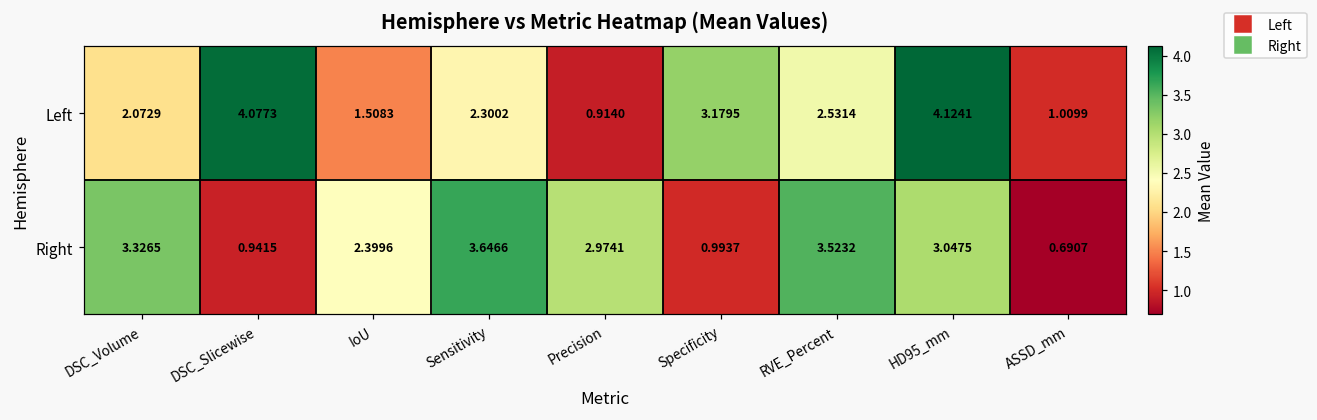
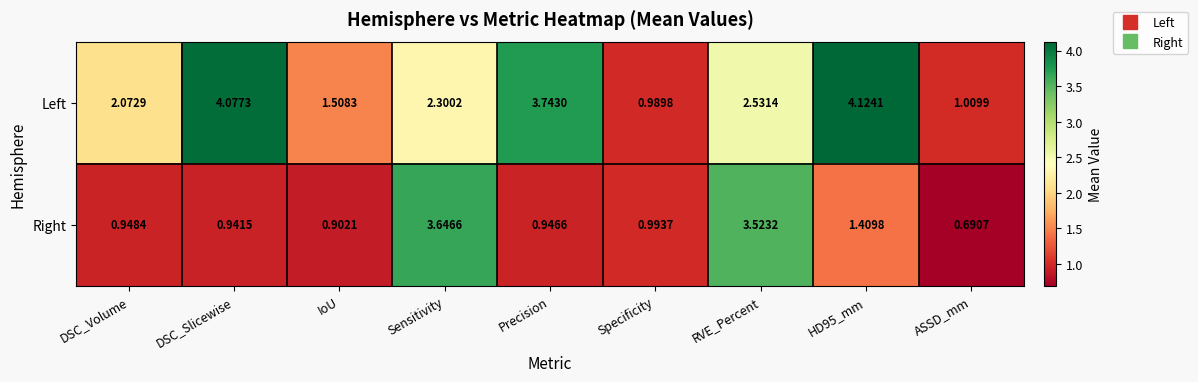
  {
    "Left": {
      "DSC_Volume": 2.0729,
      "DSC_Slicewise": 4.0773,
      "IoU": 1.5083,
      "Sensitivity": 2.3002,
-     "Precision": 0.9140,
-     "Specificity": 3.1795,
+     "Precision": 3.7430,
+     "Specificity": 0.9898,
      "RVE_Percent": 2.5314,
      "HD95_mm": 4.1241,
      "ASSD_mm": 1.0099
    },
    "Right": {
-     "DSC_Volume": 3.3265,
+     "DSC_Volume": 0.9484,
      "DSC_Slicewise": 0.9415,
-     "IoU": 2.3996,
+     "IoU": 0.9021,
      "Sensitivity": 3.6466,
-     "Precision": 2.9741,
+     "Precision": 0.9466,
      "Specificity": 0.9937,
      "RVE_Percent": 3.5232,
-     "HD95_mm": 3.0475,
+     "HD95_mm": 1.4098,
      "ASSD_mm": 0.6907
    }
  }
